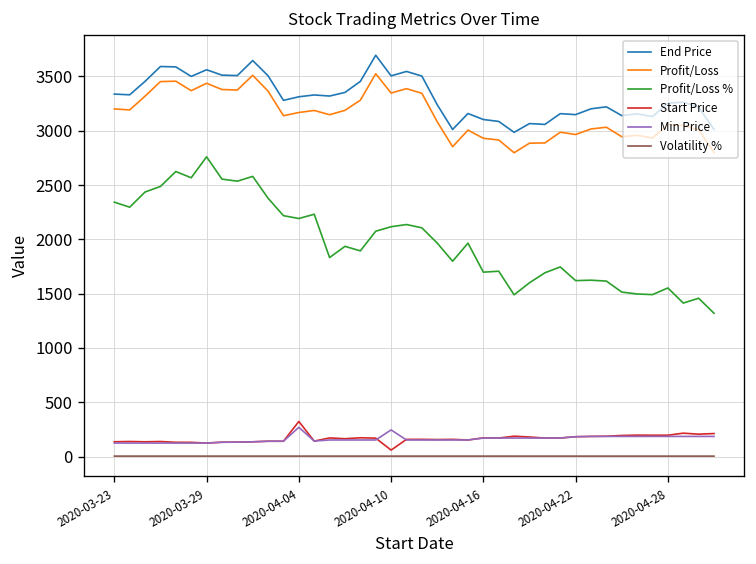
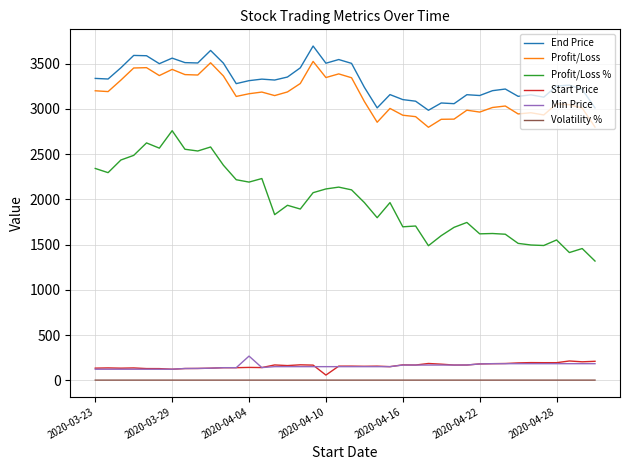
  {
    "End Price": {
      "2020-03-23": 3300,
      "2020-03-29": 3600,
      "2020-04-04": 3300,
      "2020-04-10": 3500,
      "2020-04-16": 3100,
      "2020-04-22": 3100
    },
    "Profit/Loss": {
      "2020-03-23": 3200,
      "2020-03-29": 3400,
      "2020-04-04": 3200,
      "2020-04-10": 3300,
      "2020-04-16": 2900,
      "2020-04-22": 3000
    },
    "Profit/Loss %": {
      "2020-03-23": 2300,
      "2020-03-29": 2800,
      "2020-04-04": 2200,
      "2020-04-10": 2100,
      "2020-04-16": 1700,
      "2020-04-22": 1600,
      "2020-04-28": 1600
    },
    "Start Price": {
-     "2020-04-04": 300,
+     "2020-04-04": 100,
      "2020-04-10": 100
    },
    "Min Price": {
      "2020-04-04": 300,
-     "2020-04-10": 250
+     "2020-04-10": 150
    },
    "Volatility %": {
      "2020-03-23": 0,
      "2020-03-29": 0,
      "2020-04-04": 0,
      "2020-04-10": 0,
      "2020-04-16": 0,
      "2020-04-22": 0,
      "2020-04-28": 0
    }
  }
